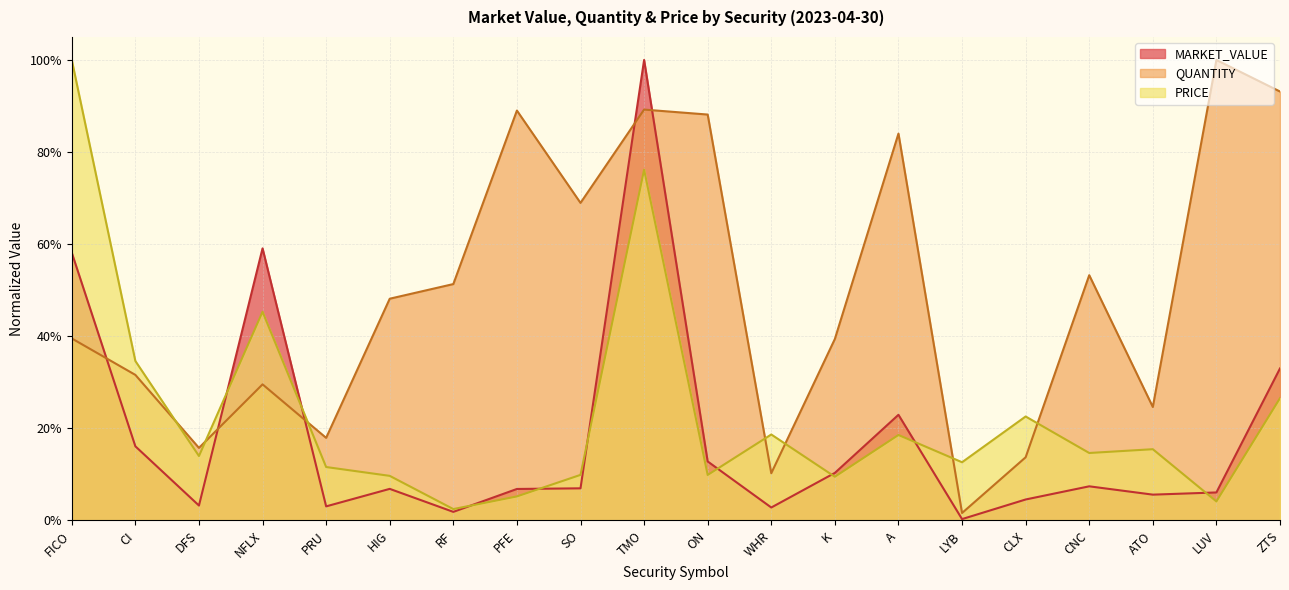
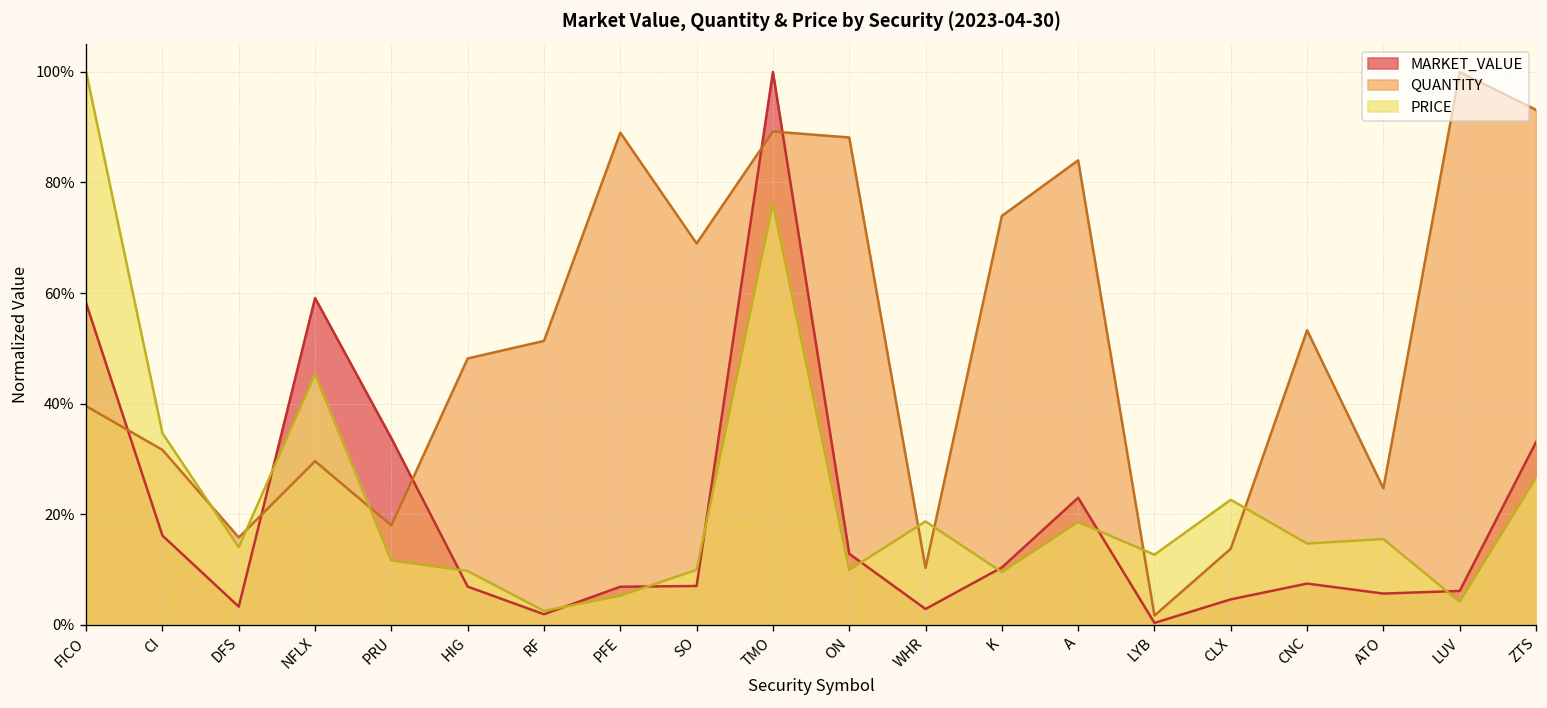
  {
    "MARKET_VALUE": {
      "FICO": "58%",
      "CI": "16%",
      "DFS": "3%",
      "NFLX": "59%",
-     "PRU": "3%",
+     "PRU": "34%",
      "HIG": "7%",
      "RF": "2%",
      "PFE": "7%",
      "SO": "7%",
      "TMO": "100%",
      "ON": "13%",
      "WHR": "3%",
      "K": "10%",
      "A": "23%",
      "LYB": "0%",
      "CLX": "5%",
      "CNC": "7%",
      "ATO": "6%",
      "LUV": "6%",
      "ZTS": "33%"
    },
    "QUANTITY": {
      "FICO": "40%",
      "CI": "32%",
      "DFS": "16%",
      "NFLX": "30%",
      "PRU": "18%",
      "HIG": "48%",
      "RF": "51%",
      "PFE": "89%",
      "SO": "69%",
      "TMO": "89%",
      "ON": "88%",
      "WHR": "10%",
-     "K": "39%",
+     "K": "74%",
      "A": "84%",
      "LYB": "2%",
      "CLX": "14%",
      "CNC": "53%",
      "ATO": "25%",
      "ZTS": "93%"
    },
    "PRICE": {
      "FICO": "100%",
      "CI": "35%",
      "DFS": "14%",
      "NFLX": "45%",
      "PRU": "12%",
      "HIG": "10%",
      "RF": "2%",
      "PFE": "5%",
      "SO": "10%",
      "TMO": "76%",
      "ON": "10%",
      "WHR": "19%",
      "K": "9%",
      "A": "19%",
      "LYB": "13%",
      "CLX": "23%",
      "CNC": "15%",
      "ATO": "15%",
      "LUV": "4%",
      "ZTS": "27%"
    }
  }
